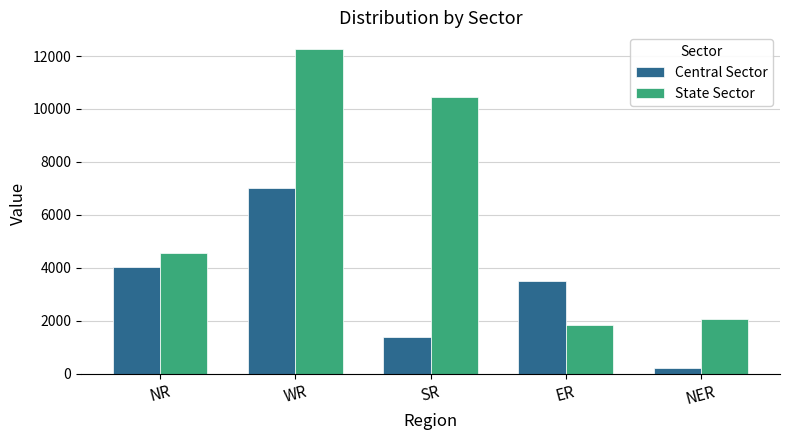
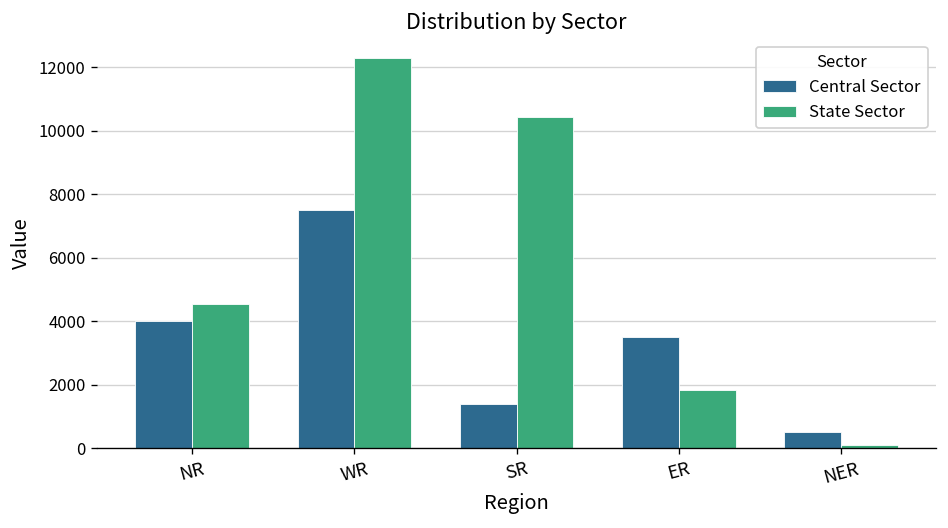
  {
    "Central Sector": {
      "NR": 4000,
-     "WR": 7000,
+     "WR": 7500,
      "SR": 1400,
      "ER": 3500,
-     "NER": 200
+     "NER": 500
    },
    "State Sector": {
      "NR": 4600,
      "WR": 12300,
      "SR": 10400,
      "ER": 1900,
-     "NER": 2100
+     "NER": 100
    }
  }
